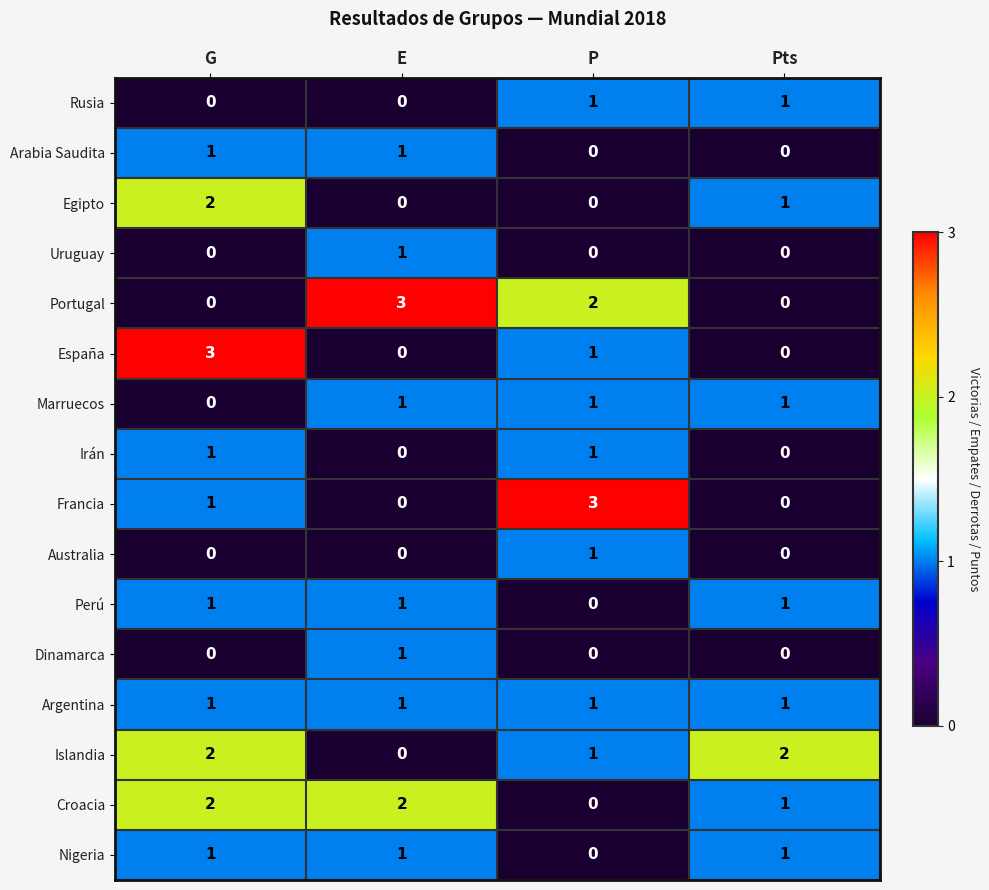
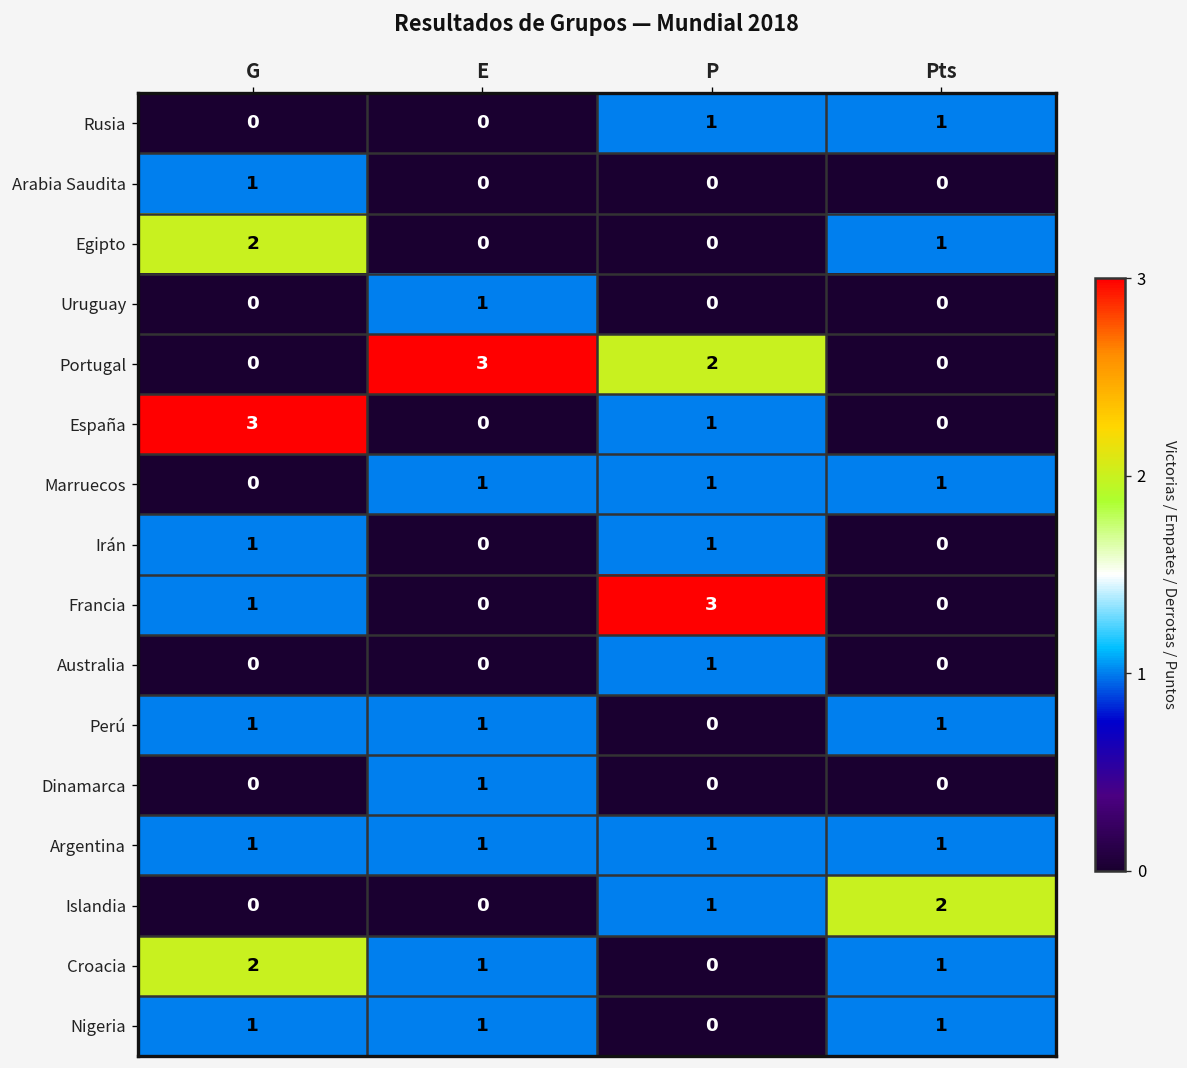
  {
    "Rusia": {
      "G": 0,
      "E": 0,
      "P": 1,
      "Pts": 1
    },
    "Arabia Saudita": {
      "G": 1,
-     "E": 1,
+     "E": 0,
      "P": 0,
      "Pts": 0
    },
    "Egipto": {
      "G": 2,
      "E": 0,
      "P": 0,
      "Pts": 1
    },
    "Uruguay": {
      "G": 0,
      "E": 1,
      "P": 0,
      "Pts": 0
    },
    "Portugal": {
      "G": 0,
      "E": 3,
      "P": 2,
      "Pts": 0
    },
    "España": {
      "G": 3,
      "E": 0,
      "P": 1,
      "Pts": 0
    },
    "Marruecos": {
      "G": 0,
      "E": 1,
      "P": 1,
      "Pts": 1
    },
    "Irán": {
      "G": 1,
      "E": 0,
      "P": 1,
      "Pts": 0
    },
    "Francia": {
      "G": 1,
      "E": 0,
      "P": 3,
      "Pts": 0
    },
    "Australia": {
      "G": 0,
      "E": 0,
      "P": 1,
      "Pts": 0
    },
    "Perú": {
      "G": 1,
      "E": 1,
      "P": 0,
      "Pts": 1
    },
    "Dinamarca": {
      "G": 0,
      "E": 1,
      "P": 0,
      "Pts": 0
    },
    "Argentina": {
      "G": 1,
      "E": 1,
      "P": 1,
      "Pts": 1
    },
    "Islandia": {
-     "G": 2,
+     "G": 0,
      "E": 0,
      "P": 1,
      "Pts": 2
    },
    "Croacia": {
      "G": 2,
-     "E": 2,
+     "E": 1,
      "P": 0,
      "Pts": 1
    },
    "Nigeria": {
      "G": 1,
      "E": 1,
      "P": 0,
      "Pts": 1
    }
  }
